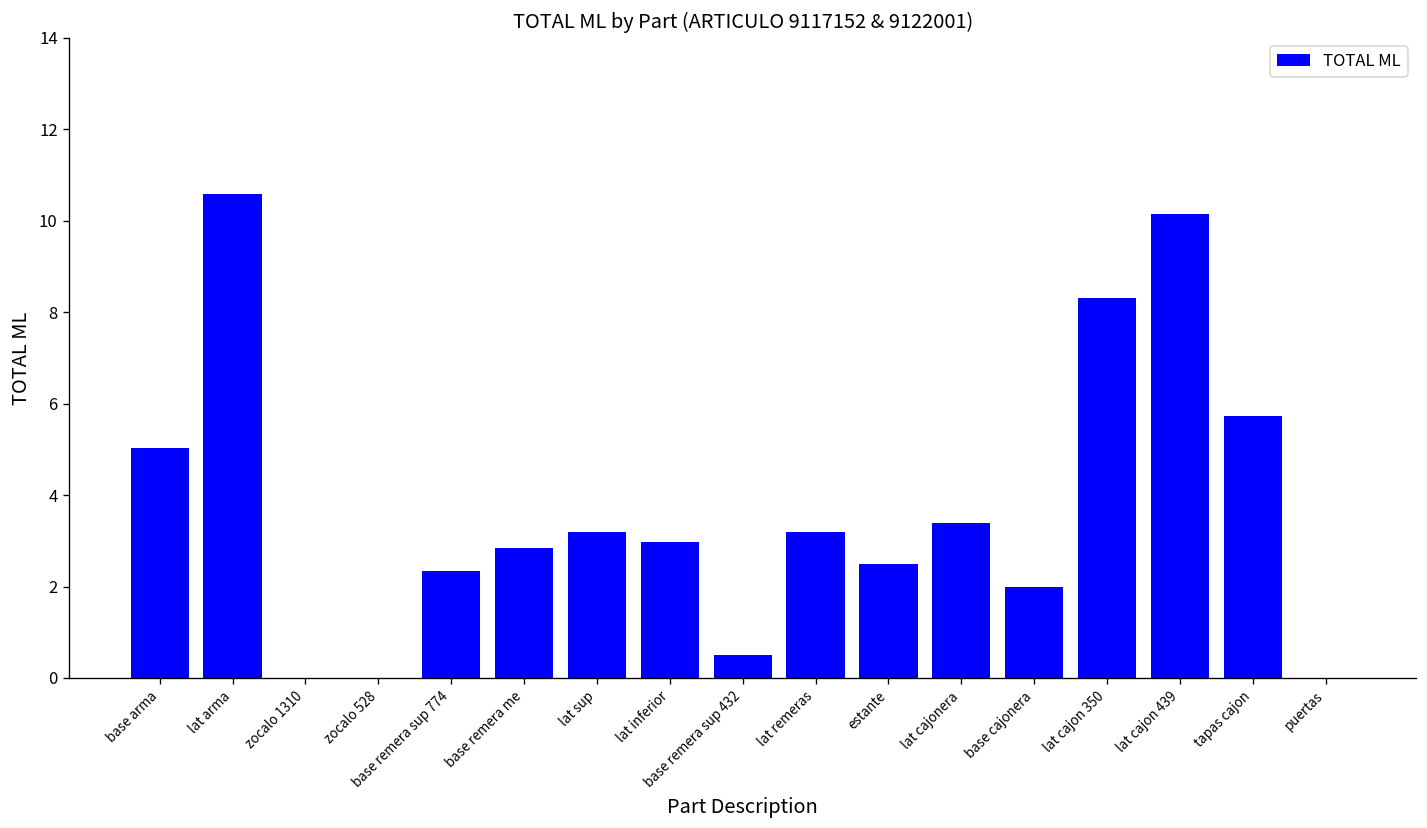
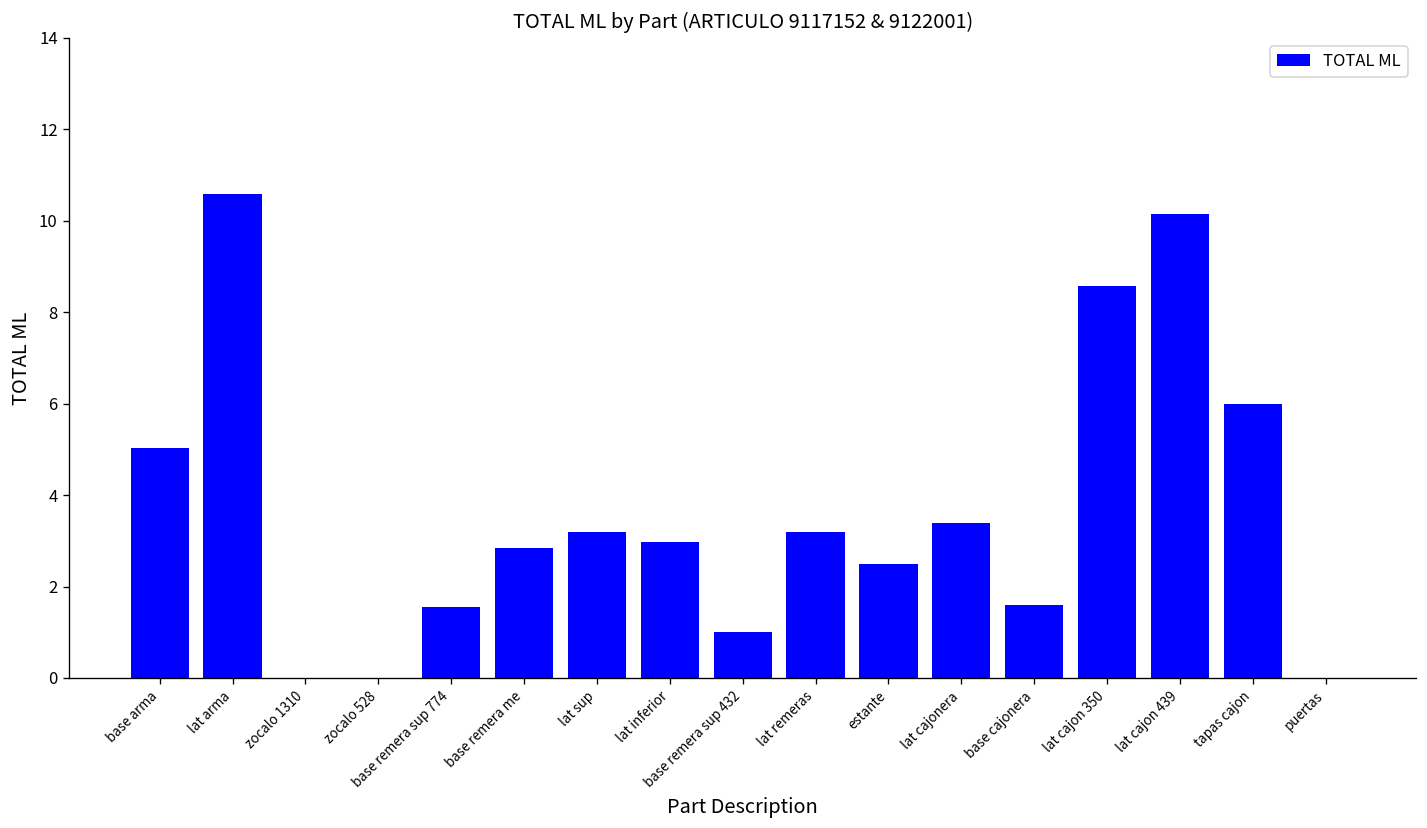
  {
    "base arma": 5.0,
    "lat arma": 10.6,
    "zocalo 1310": 0.0,
    "zocalo 528": 0.0,
-   "base remera sup 774": 2.3,
+   "base remera sup 774": 1.5,
    "base remera me": 2.8,
    "lat sup": 3.2,
    "lat inferior": 3.0,
-   "base remera sup 432": 0.5,
+   "base remera sup 432": 1.0,
    "lat remeras": 3.2,
    "estante": 2.5,
    "lat cajonera": 3.4,
-   "base cajonera": 2.0,
-   "lat cajon 350": 8.3,
+   "base cajonera": 1.6,
+   "lat cajon 350": 8.6,
    "lat cajon 439": 10.2,
-   "tapas cajon": 5.7,
+   "tapas cajon": 6.0,
    "puertas": 0.0
  }
